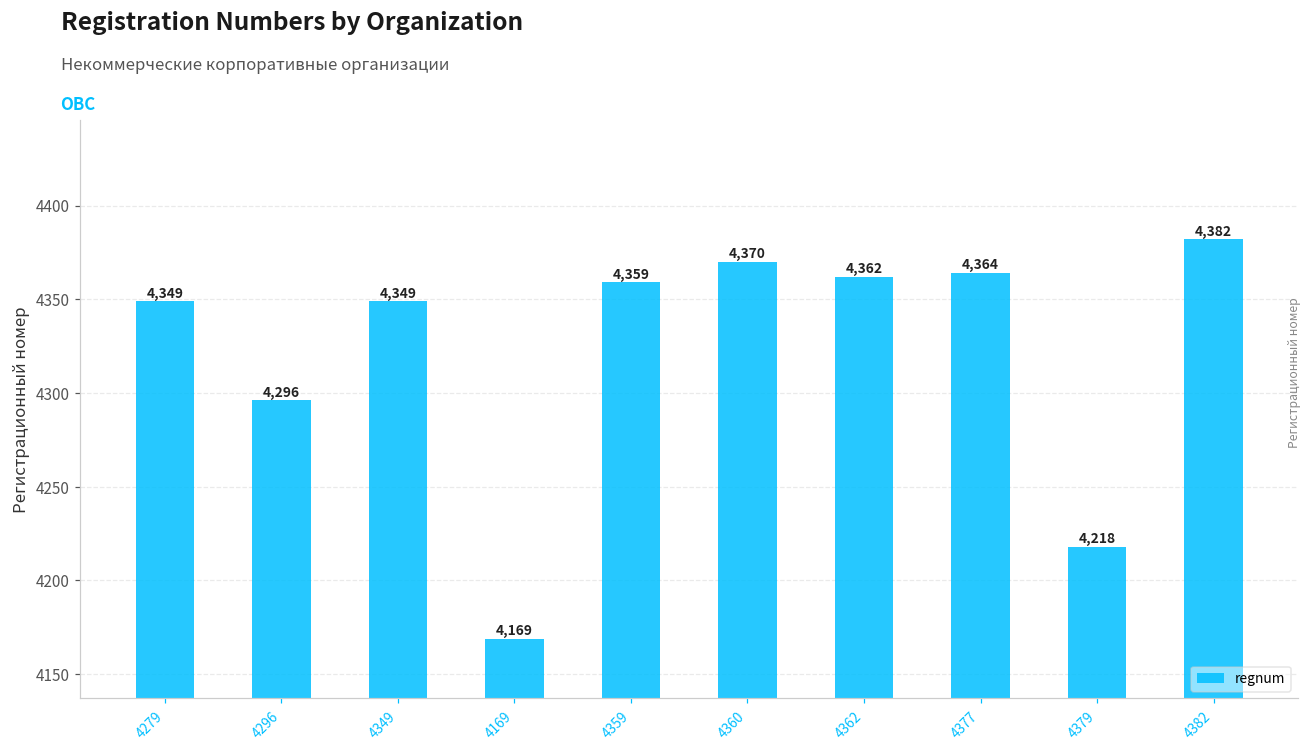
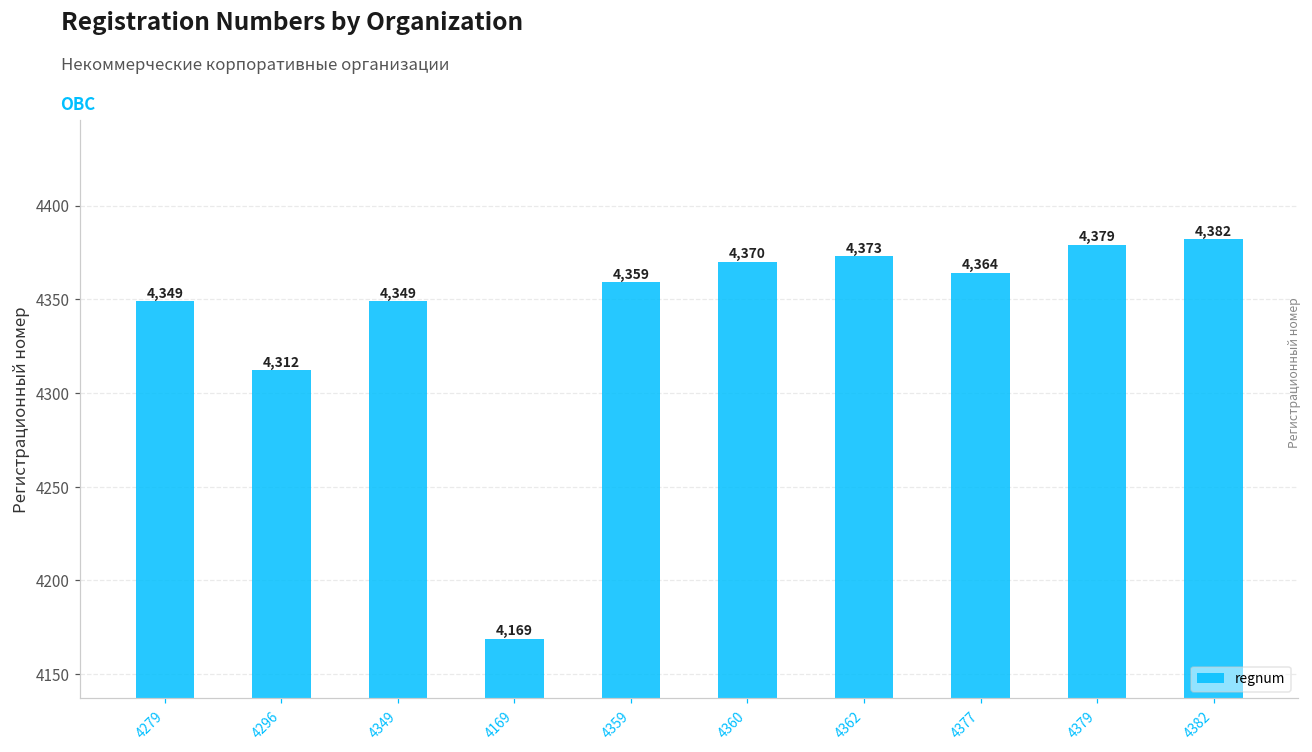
  {
    "4279": "4,349",
-   "4296": "4,296",
+   "4296": "4,312",
    "4349": "4,349",
    "4169": "4,169",
    "4359": "4,359",
    "4360": "4,370",
-   "4362": "4,362",
+   "4362": "4,373",
    "4377": "4,364",
-   "4379": "4,218",
+   "4379": "4,379",
    "4382": "4,382"
  }
